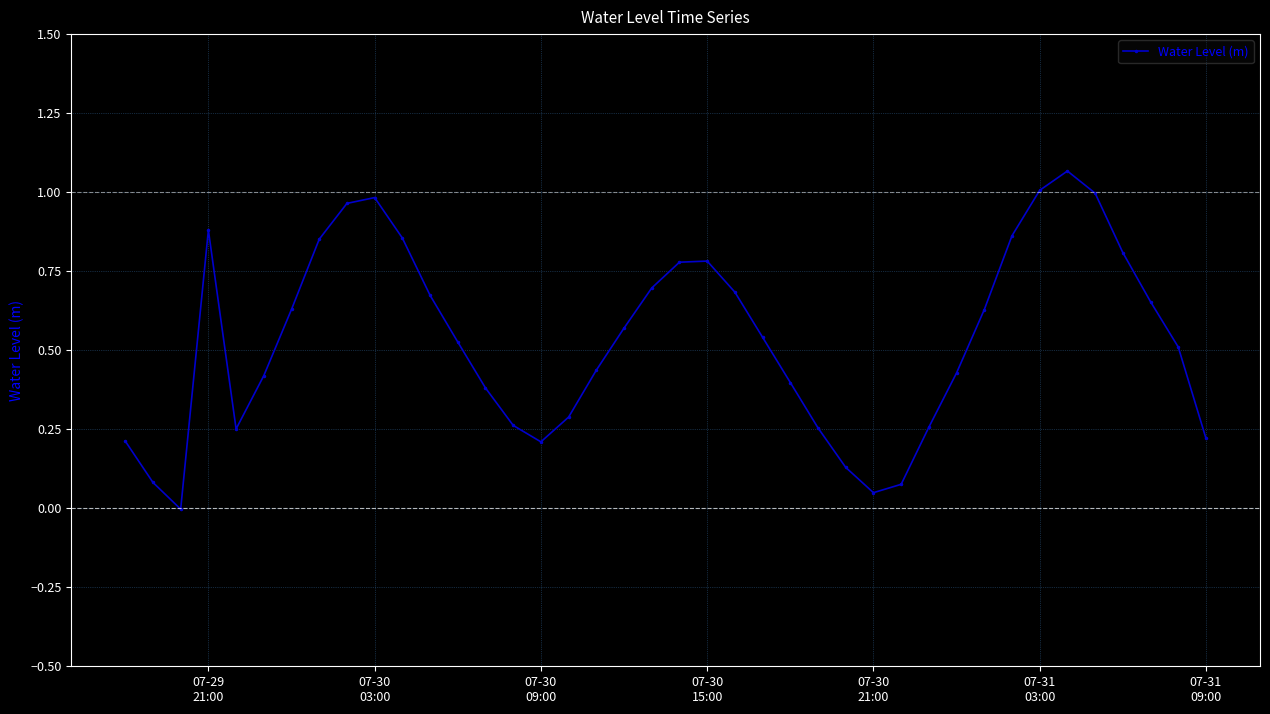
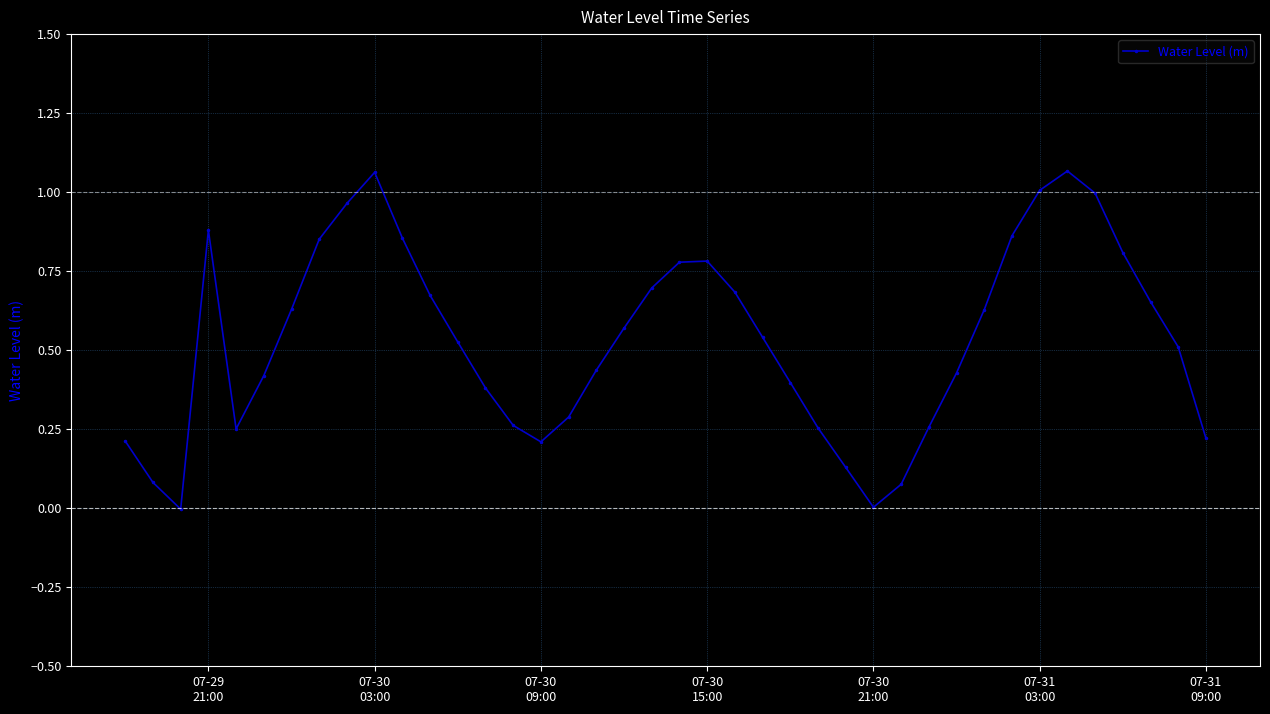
  {
    "07-29 21:00": 0.88,
-   "07-30 03:00": 0.98,
+   "07-30 03:00": 1.06,
    "07-30 09:00": 0.21,
    "07-30 15:00": 0.78,
-   "07-30 21:00": 0.05,
+   "07-30 21:00": 0.00,
    "07-31 03:00": 1.01,
    "07-31 09:00": 0.22
  }
